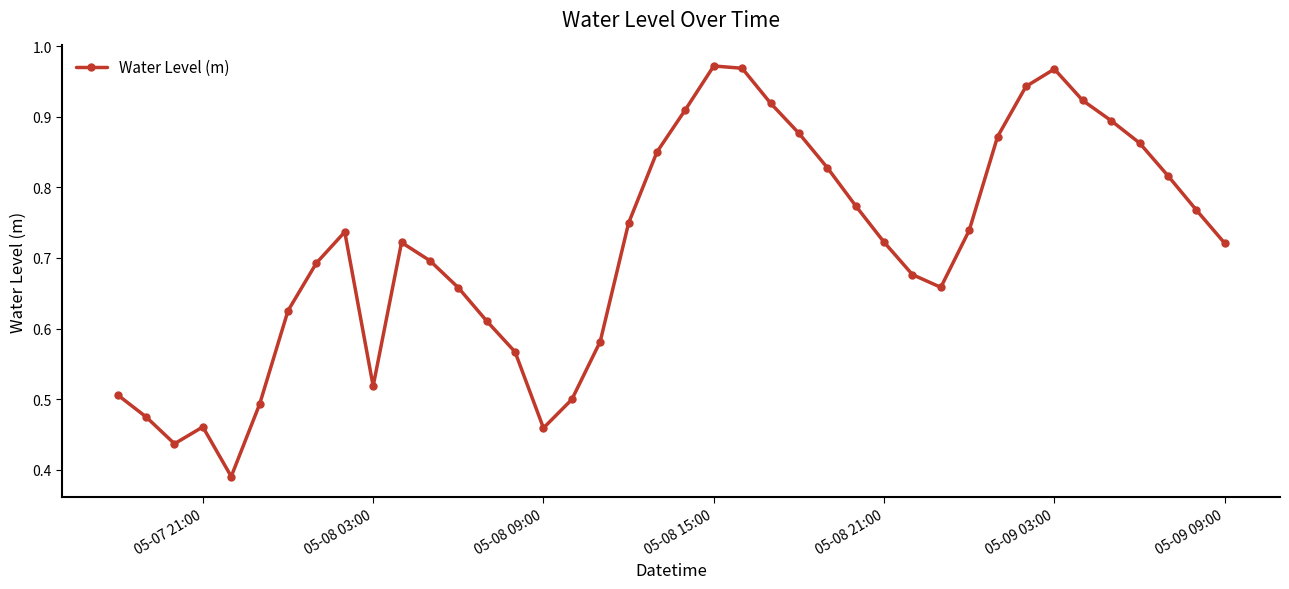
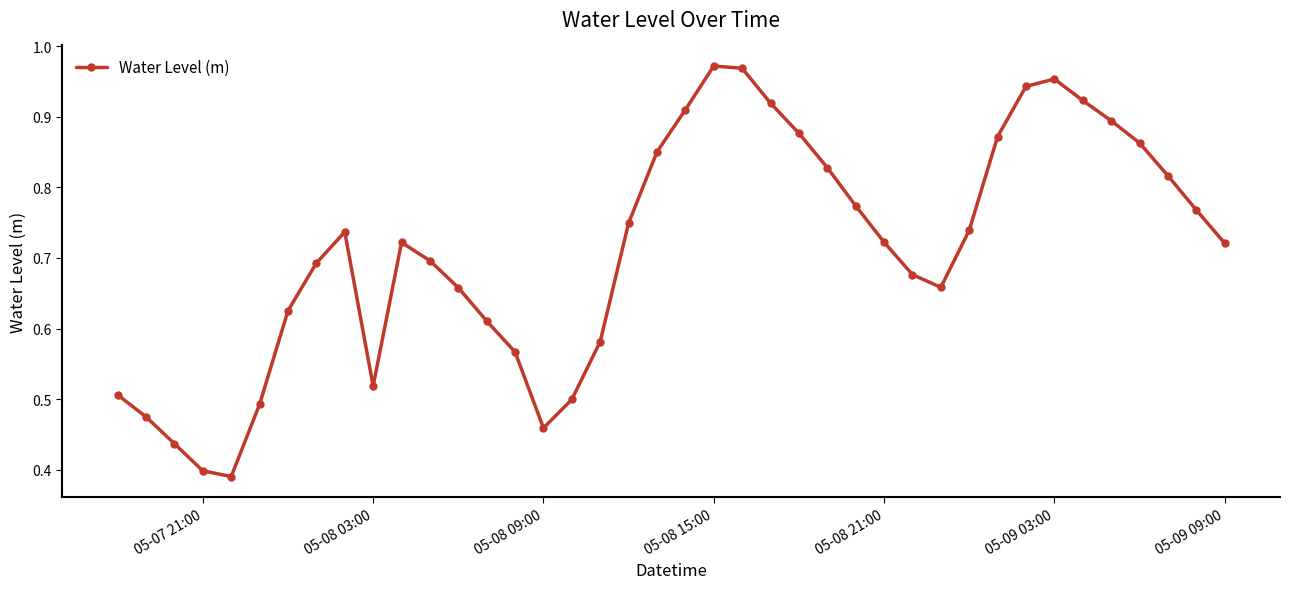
  {
-   "05-07 21:00": 0.46,
+   "05-07 21:00": 0.40,
    "05-08 03:00": 0.52,
    "05-08 09:00": 0.46,
    "05-08 15:00": 0.97,
    "05-08 21:00": 0.72,
-   "05-09 03:00": 0.97,
+   "05-09 03:00": 0.95,
    "05-09 09:00": 0.72
  }
